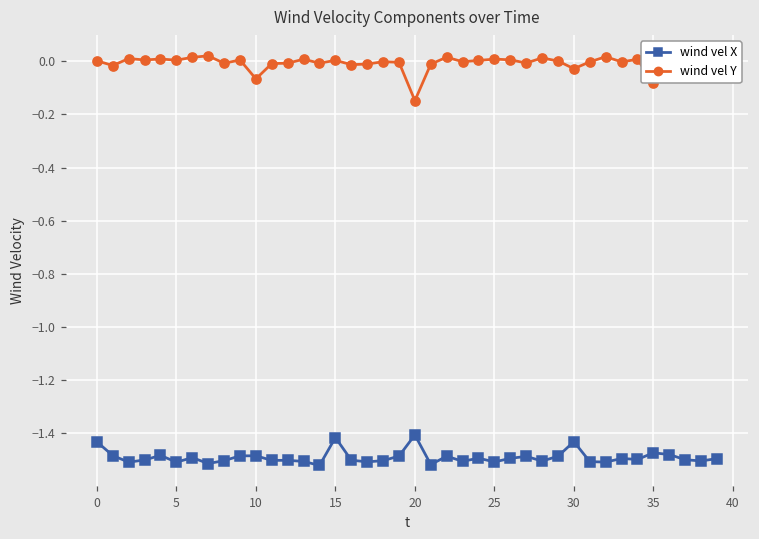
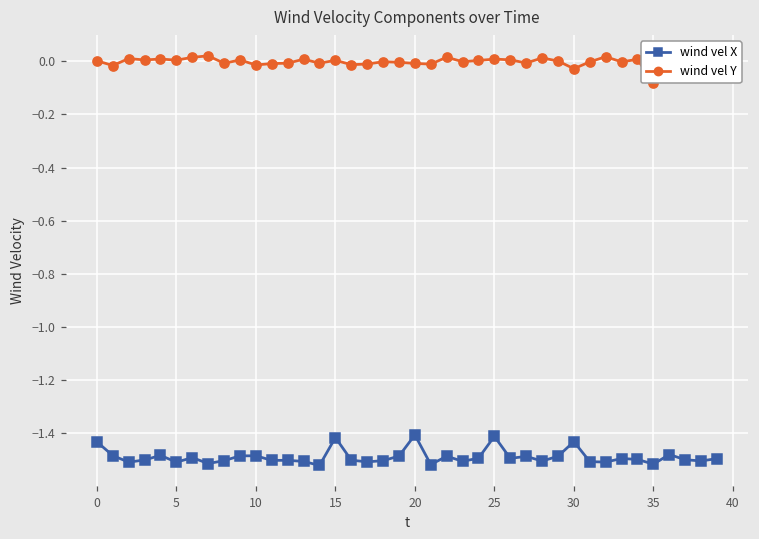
  {
    "wind vel X": {
      "0": -1.43,
      "5": -1.51,
      "10": -1.48,
      "15": -1.42,
      "20": -1.41,
-     "25": -1.51,
+     "25": -1.41,
      "30": -1.43,
-     "35": -1.47
+     "35": -1.52
    },
    "wind vel Y": {
      "0": 0.00,
      "5": 0.00,
-     "10": -0.07,
+     "10": -0.01,
      "15": 0.00,
-     "20": -0.15,
+     "20": -0.01,
      "25": 0.01,
      "30": -0.03,
      "35": -0.08
    }
  }
